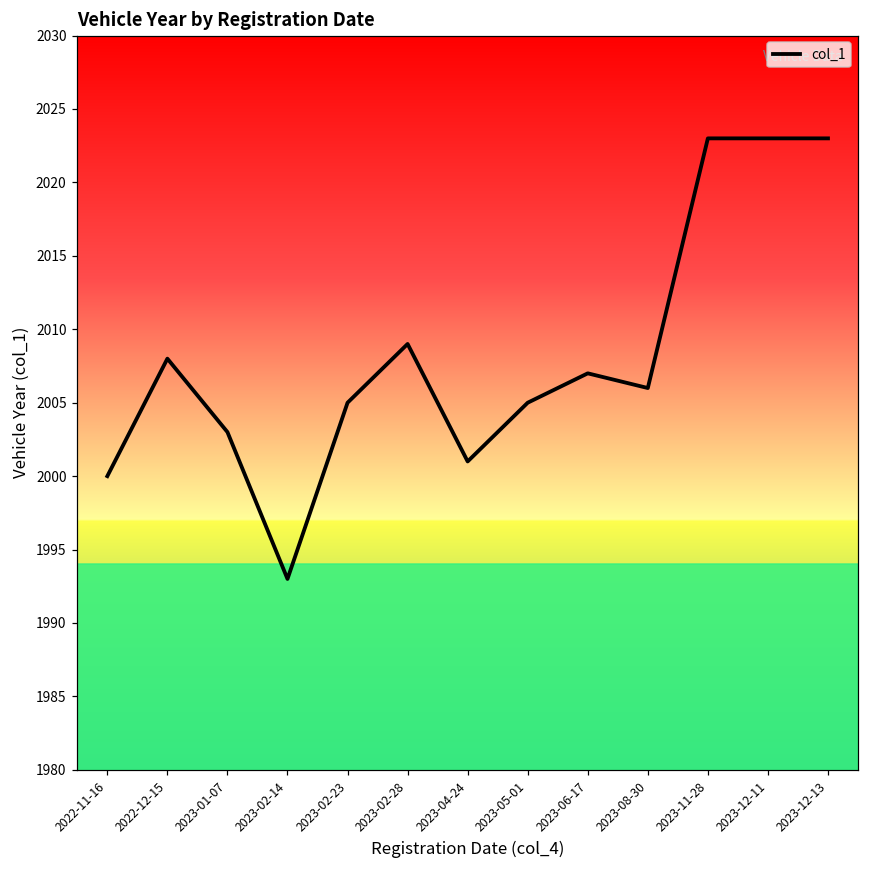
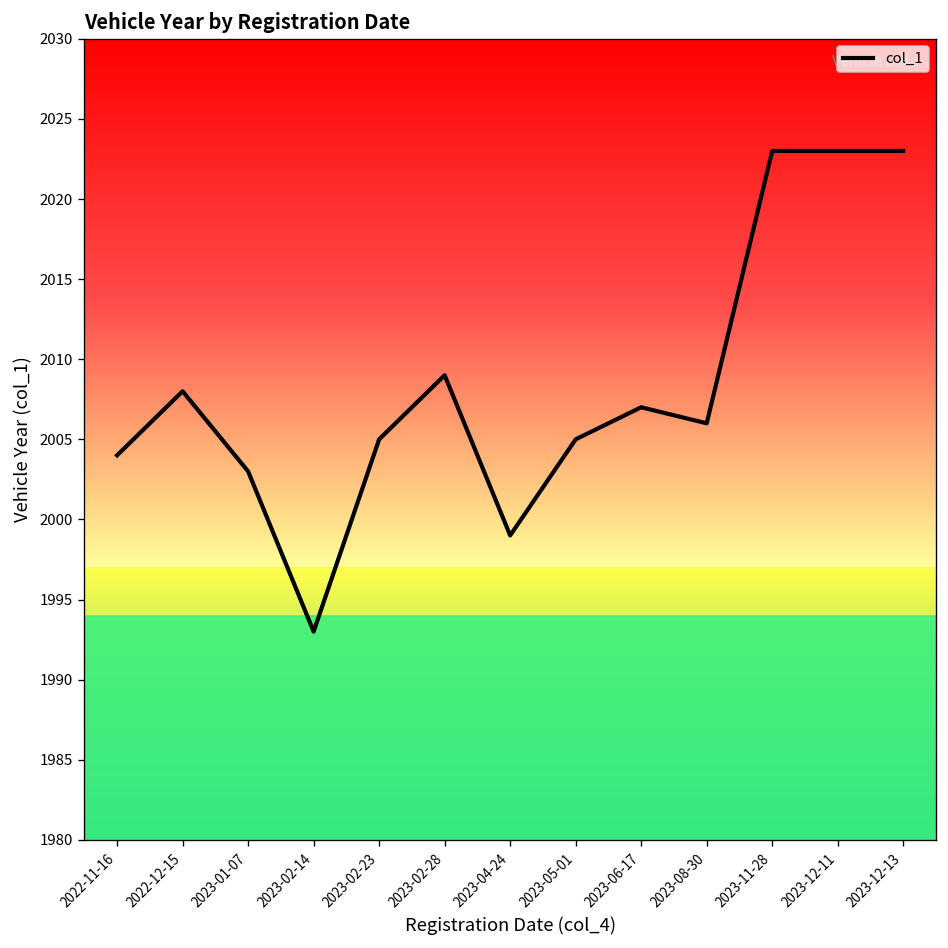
  {
-   "2022-11-16": 2000,
+   "2022-11-16": 2004,
    "2022-12-15": 2008,
    "2023-01-07": 2003,
    "2023-02-23": 2005,
    "2023-02-28": 2009,
-   "2023-04-24": 2001,
+   "2023-04-24": 1999,
    "2023-05-01": 2005,
    "2023-06-17": 2007,
    "2023-08-30": 2006,
    "2023-11-28": 2023,
    "2023-12-11": 2023,
    "2023-12-13": 2023
  }
